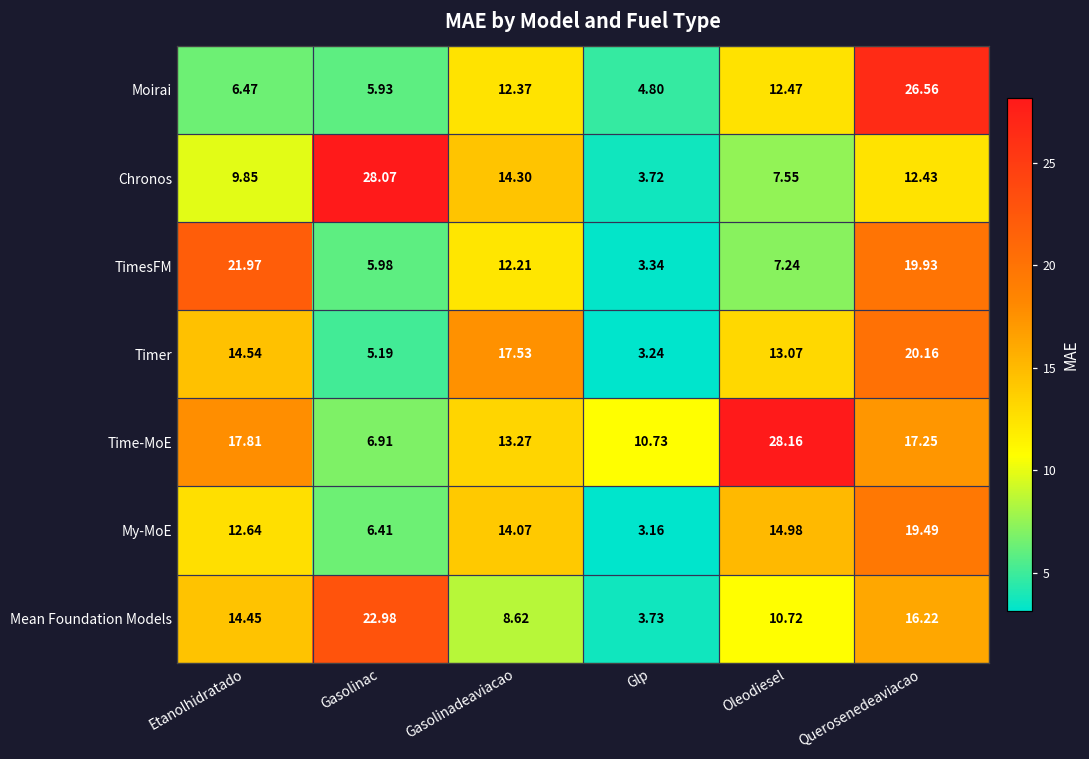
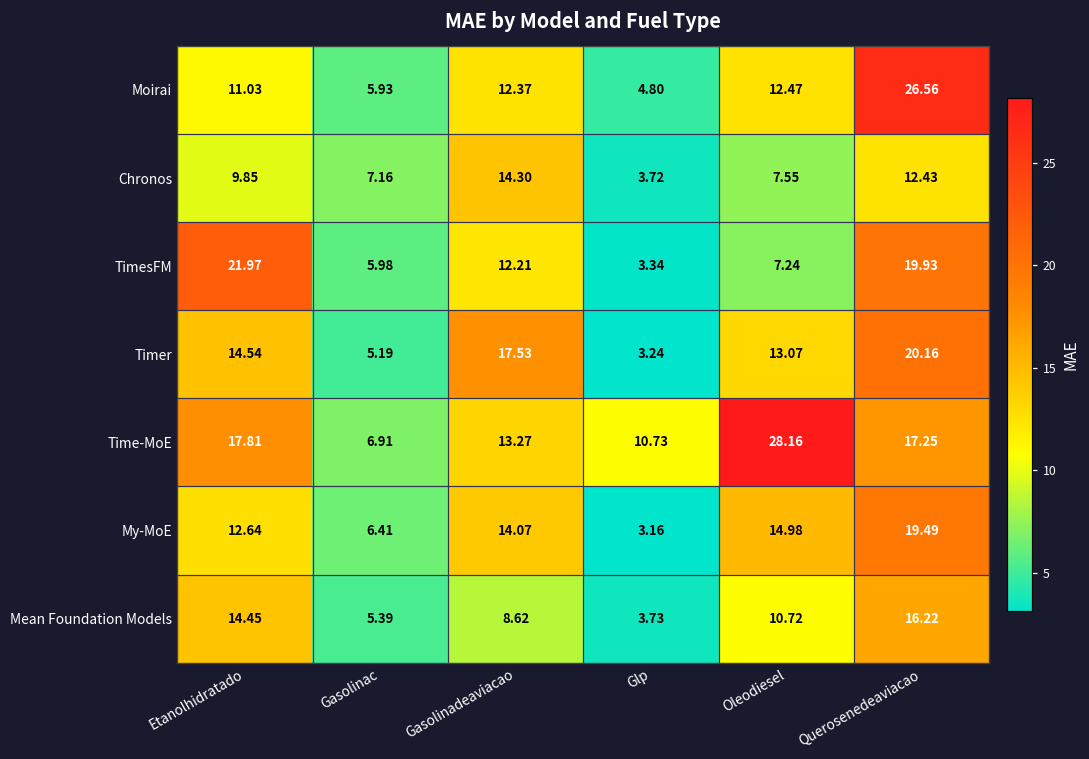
  {
    "Moirai": {
-     "Etanolhidratado": 6.47,
+     "Etanolhidratado": 11.03,
      "Gasolinac": 5.93,
      "Gasolinadeaviacao": 12.37,
      "Glp": 4.80,
      "Oleodiesel": 12.47,
      "Querosenedeaviacao": 26.56
    },
    "Chronos": {
      "Etanolhidratado": 9.85,
-     "Gasolinac": 28.07,
+     "Gasolinac": 7.16,
      "Gasolinadeaviacao": 14.30,
      "Glp": 3.72,
      "Oleodiesel": 7.55,
      "Querosenedeaviacao": 12.43
    },
    "TimesFM": {
      "Etanolhidratado": 21.97,
      "Gasolinac": 5.98,
      "Gasolinadeaviacao": 12.21,
      "Glp": 3.34,
      "Oleodiesel": 7.24,
      "Querosenedeaviacao": 19.93
    },
    "Timer": {
      "Etanolhidratado": 14.54,
      "Gasolinac": 5.19,
      "Gasolinadeaviacao": 17.53,
      "Glp": 3.24,
      "Oleodiesel": 13.07,
      "Querosenedeaviacao": 20.16
    },
    "Time-MoE": {
      "Etanolhidratado": 17.81,
      "Gasolinac": 6.91,
      "Gasolinadeaviacao": 13.27,
      "Glp": 10.73,
      "Oleodiesel": 28.16,
      "Querosenedeaviacao": 17.25
    },
    "My-MoE": {
      "Etanolhidratado": 12.64,
      "Gasolinac": 6.41,
      "Gasolinadeaviacao": 14.07,
      "Glp": 3.16,
      "Oleodiesel": 14.98,
      "Querosenedeaviacao": 19.49
    },
    "Mean Foundation Models": {
      "Etanolhidratado": 14.45,
-     "Gasolinac": 22.98,
+     "Gasolinac": 5.39,
      "Gasolinadeaviacao": 8.62,
      "Glp": 3.73,
      "Oleodiesel": 10.72,
      "Querosenedeaviacao": 16.22
    }
  }
